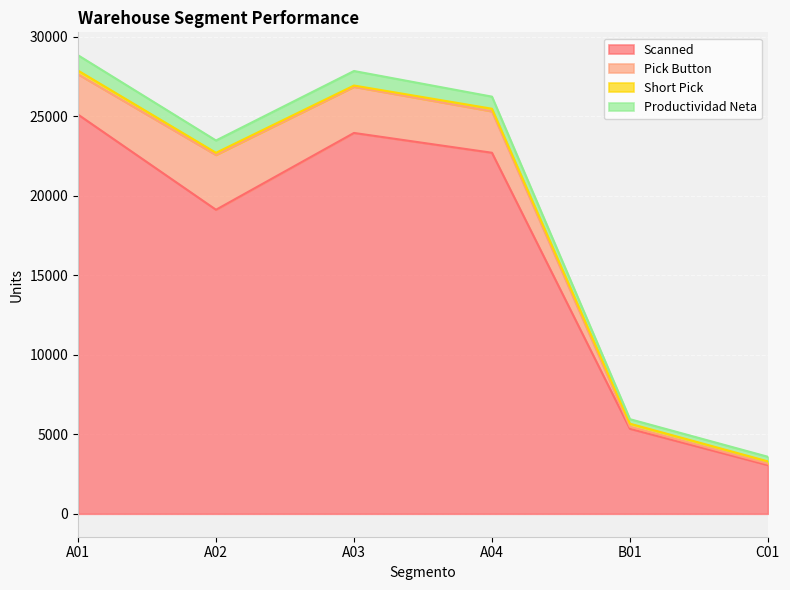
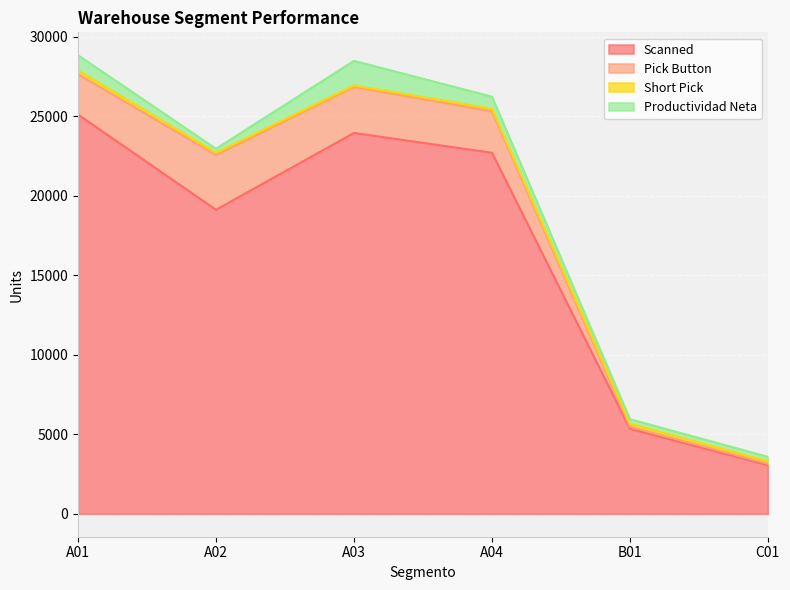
  {
    "Short Pick": {
      "A01": 27900,
      "A04": 25500,
      "B01": 5700
    },
    "Productividad Neta": {
      "A01": 1000,
-     "A02": 800,
-     "A03": 900,
+     "A02": 300,
+     "A03": 1600,
      "A04": 800,
      "B01": 300,
      "C01": 300
    }
  }
